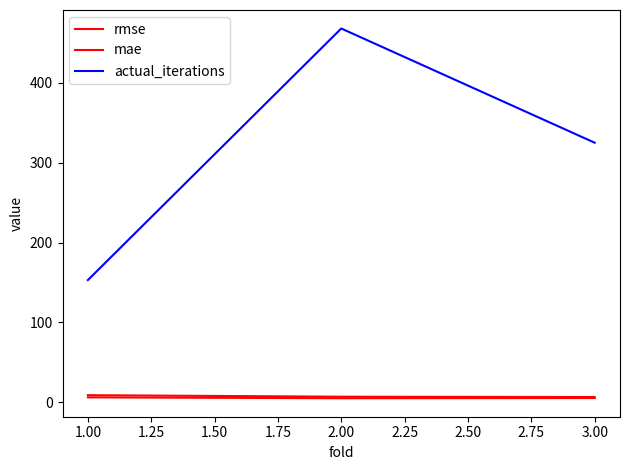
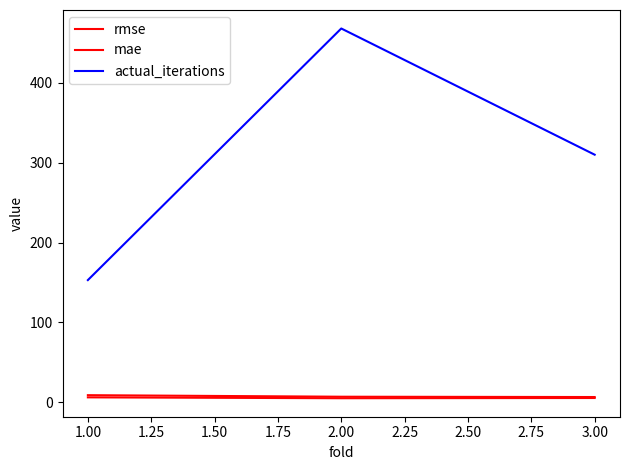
  {
    "actual_iterations": {
      "1.00": 150,
      "2.00": 470,
-     "3.00": 330
+     "3.00": 310
    }
  }
